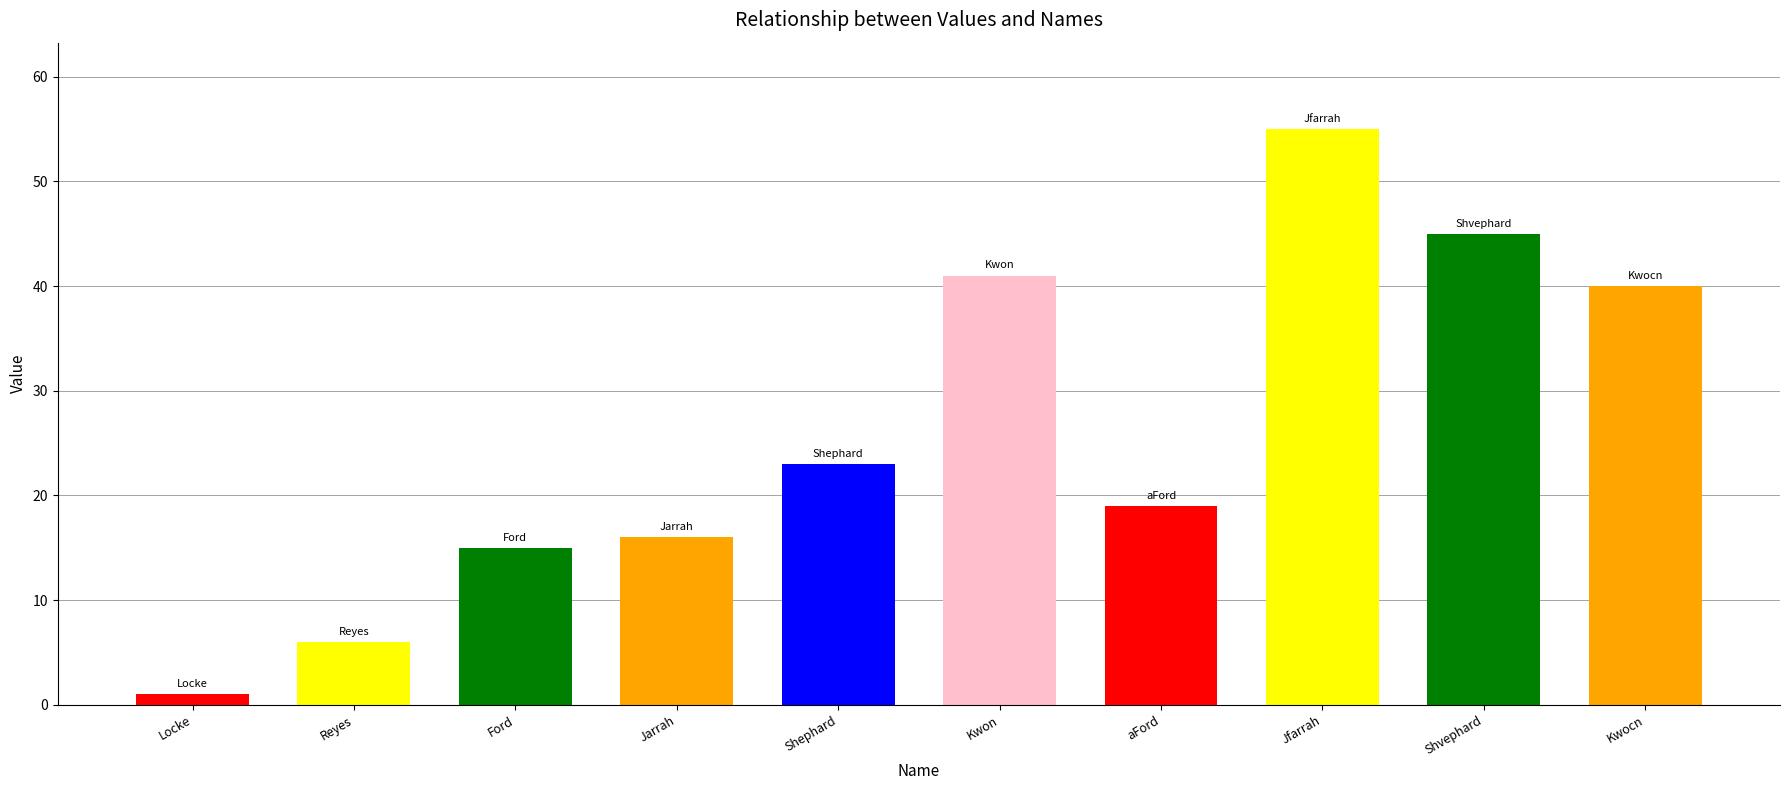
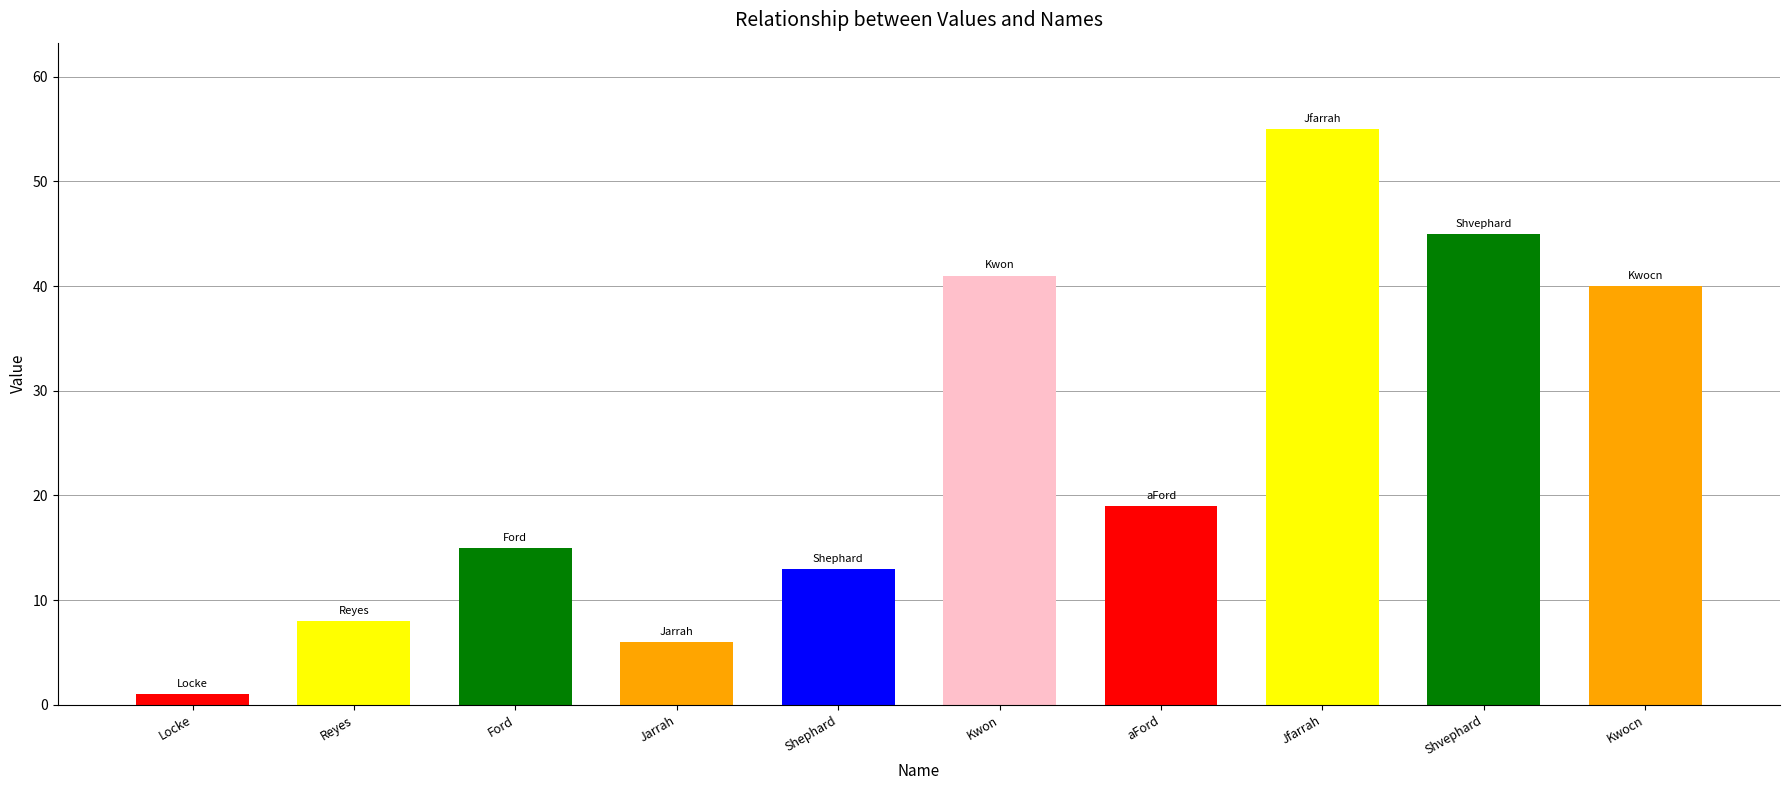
  {
    "Locke": 1,
-   "Reyes": 6,
+   "Reyes": 8,
    "Ford": 15,
-   "Jarrah": 16,
-   "Shephard": 23,
+   "Jarrah": 6,
+   "Shephard": 13,
    "Kwon": 41,
    "aFord": 19,
    "Jfarrah": 55,
    "Shvephard": 45,
    "Kwocn": 40
  }
